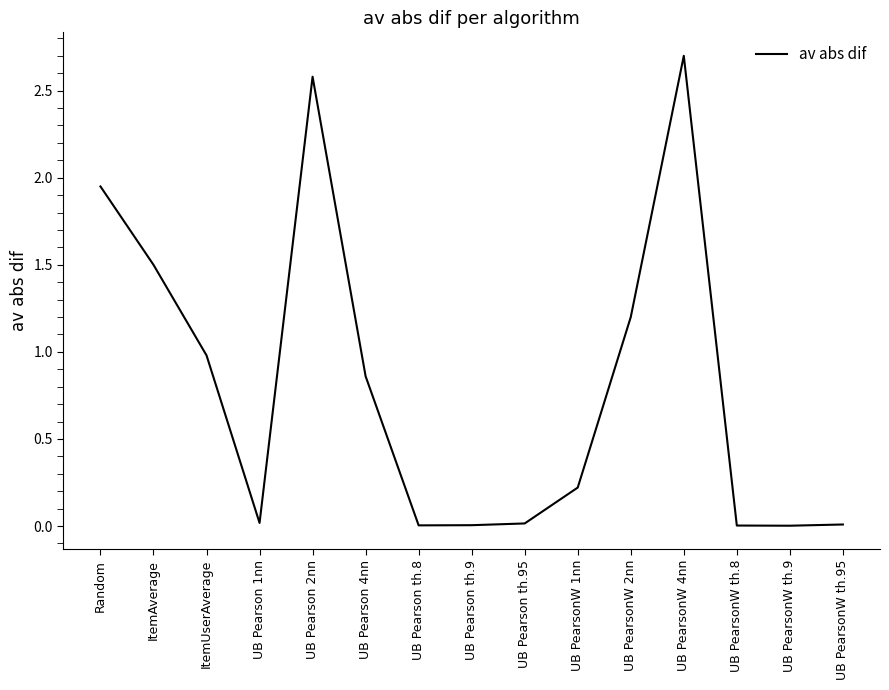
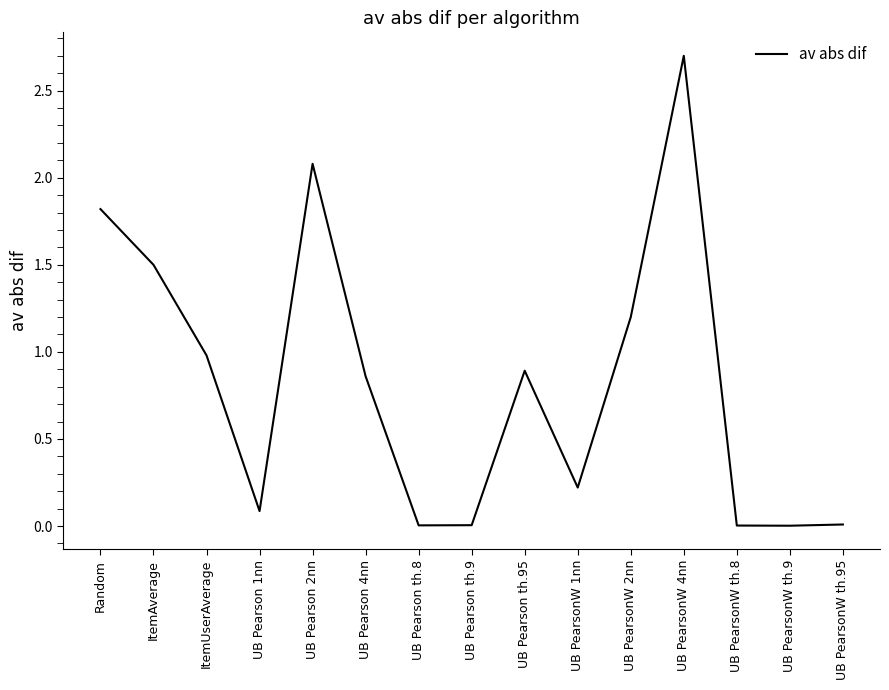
  {
-   "Random": 1.95,
+   "Random": 1.82,
    "ItemAverage": 1.50,
    "ItemUserAverage": 0.98,
-   "UB Pearson 1nn": 0.02,
-   "UB Pearson 2nn": 2.58,
+   "UB Pearson 1nn": 0.09,
+   "UB Pearson 2nn": 2.08,
    "UB Pearson 4nn": 0.86,
    "UB Pearson th.8": 0.00,
    "UB Pearson th.9": 0.01,
-   "UB Pearson th.95": 0.02,
+   "UB Pearson th.95": 0.89,
    "UB PearsonW 1nn": 0.22,
    "UB PearsonW 2nn": 1.20,
    "UB PearsonW 4nn": 2.70,
    "UB PearsonW th.8": 0.00,
    "UB PearsonW th.9": 0.00,
    "UB PearsonW th.95": 0.01
  }
